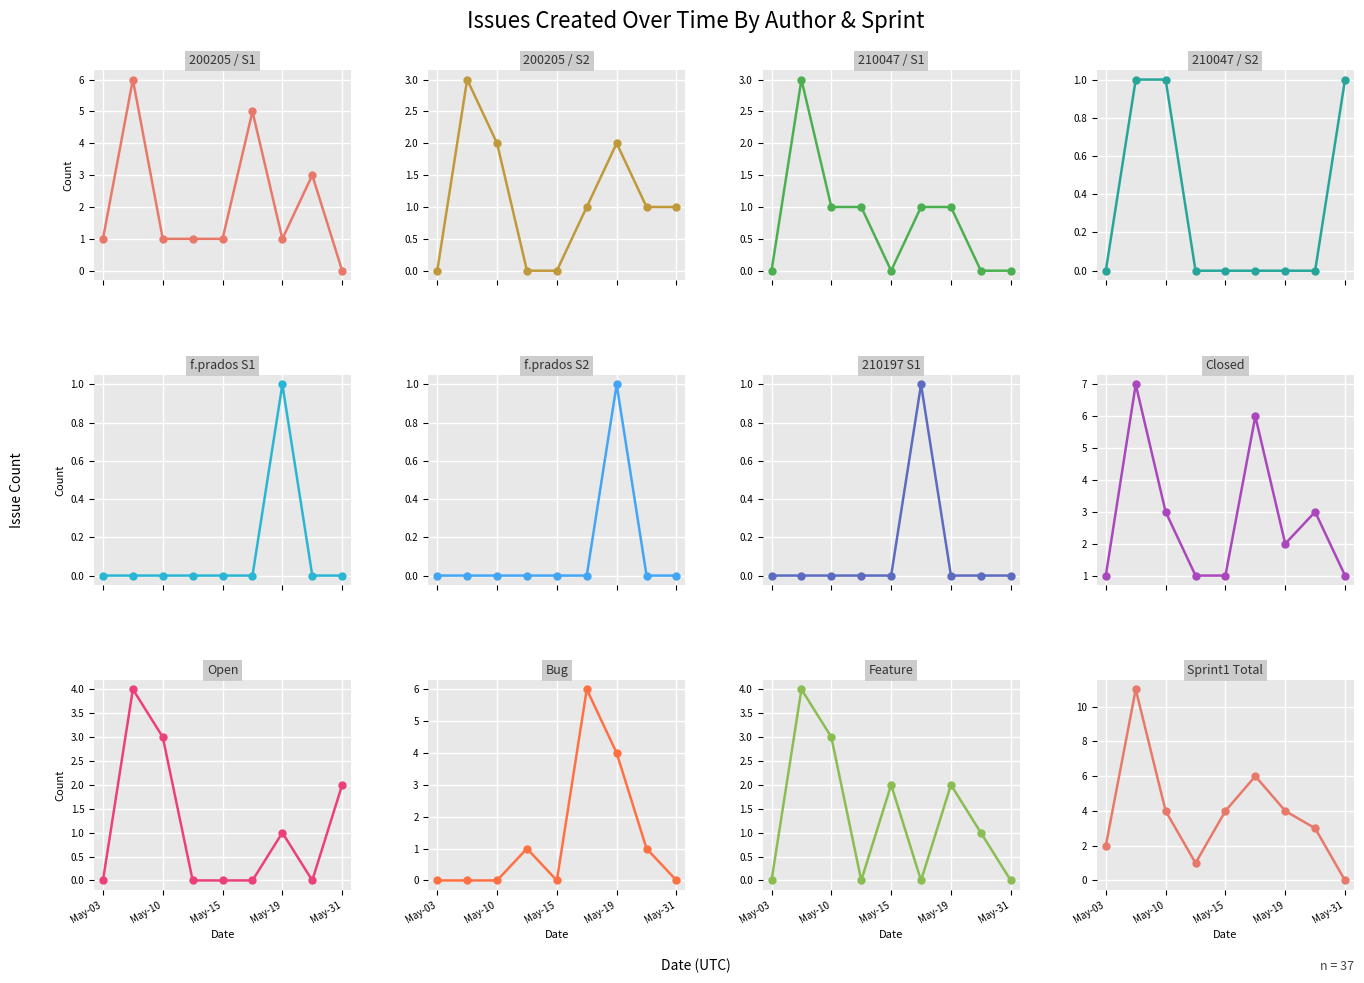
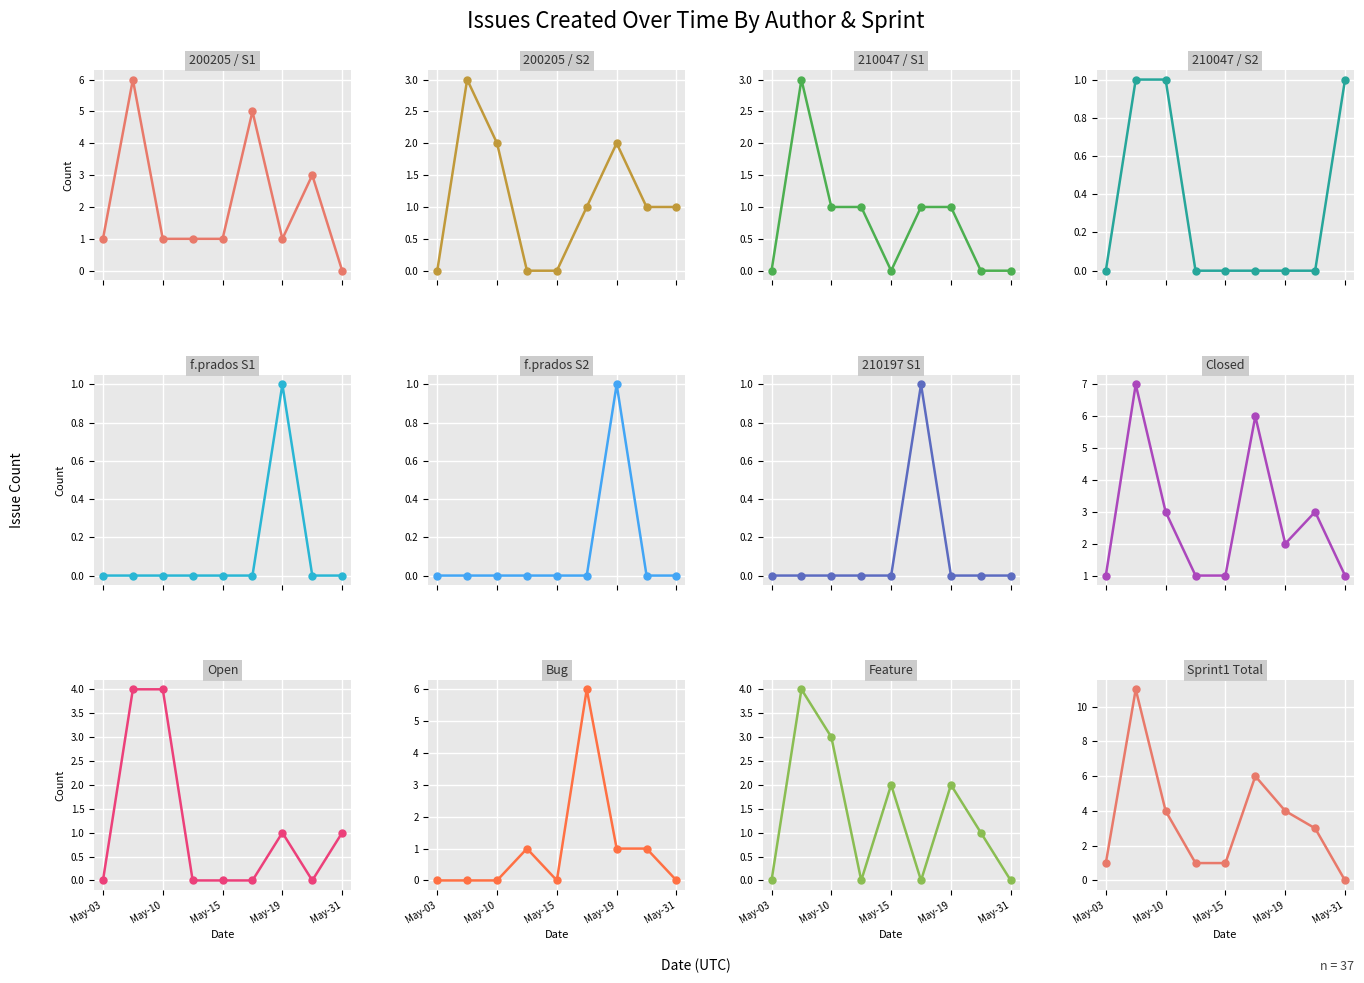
  {
    "Open": {
      "May-03": 0,
-     "May-10": 3,
+     "May-10": 4,
      "May-15": 0,
      "May-19": 1,
-     "May-31": 2
+     "May-31": 1
    },
    "Bug": {
      "May-03": 0,
      "May-10": 0,
      "May-15": 0,
-     "May-19": 4,
+     "May-19": 1,
      "May-31": 0
    },
    "Feature": {
      "May-03": 0.0,
      "May-10": 3.0,
      "May-15": 2.0,
      "May-19": 2.0,
      "May-31": 0.0
    },
    "Sprint1 Total": {
-     "May-03": 2,
+     "May-03": 1,
      "May-10": 4,
-     "May-15": 4,
+     "May-15": 1,
      "May-19": 4,
      "May-31": 0
    }
  }
